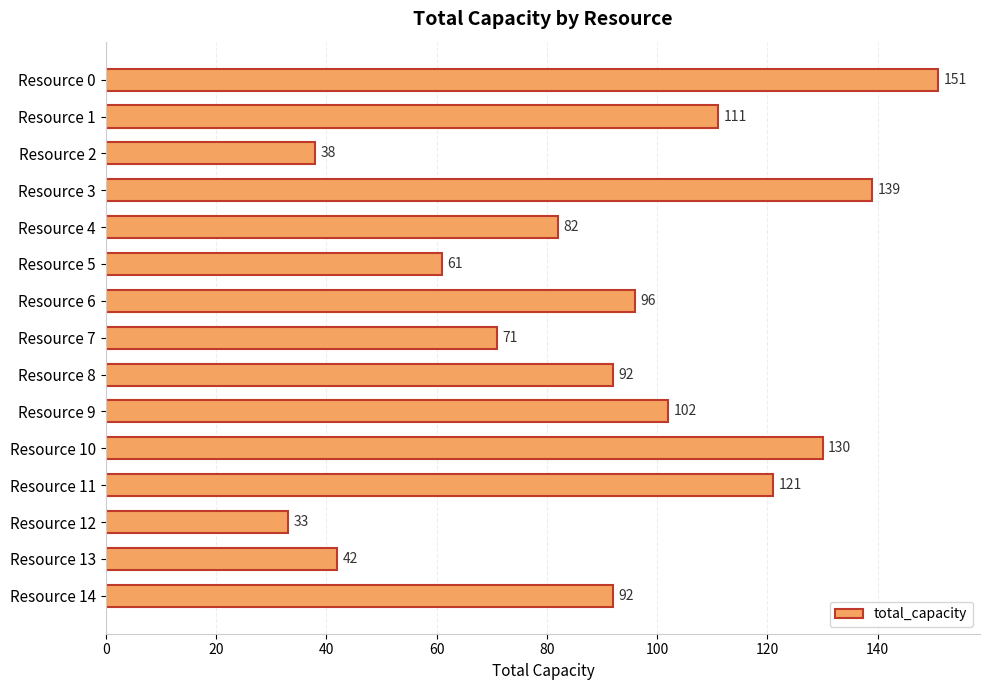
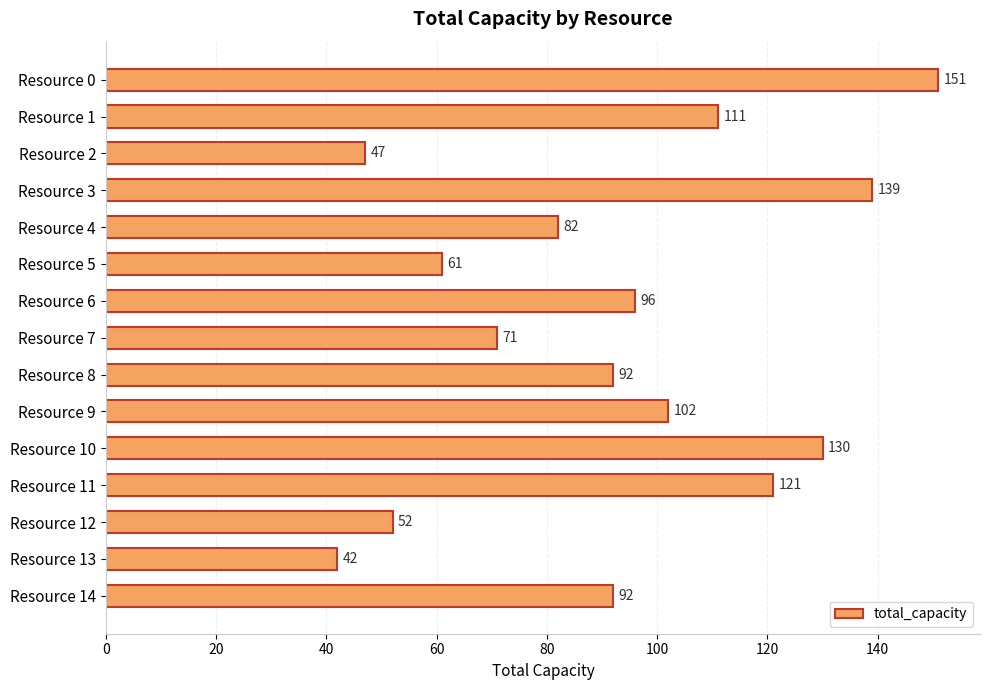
  {
    "Resource 0": 151,
    "Resource 1": 111,
-   "Resource 2": 38,
+   "Resource 2": 47,
    "Resource 3": 139,
    "Resource 4": 82,
    "Resource 5": 61,
    "Resource 6": 96,
    "Resource 7": 71,
    "Resource 8": 92,
    "Resource 9": 102,
    "Resource 10": 130,
    "Resource 11": 121,
-   "Resource 12": 33,
+   "Resource 12": 52,
    "Resource 13": 42,
    "Resource 14": 92
  }
